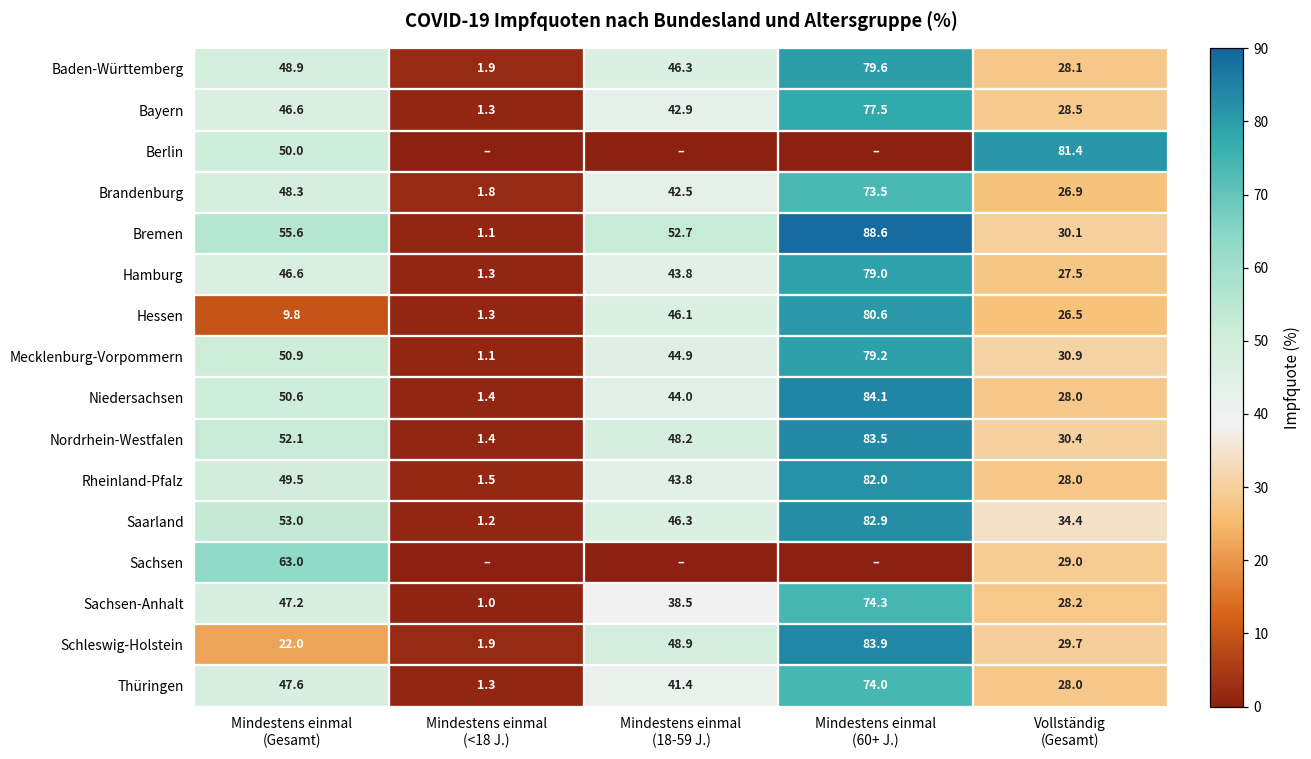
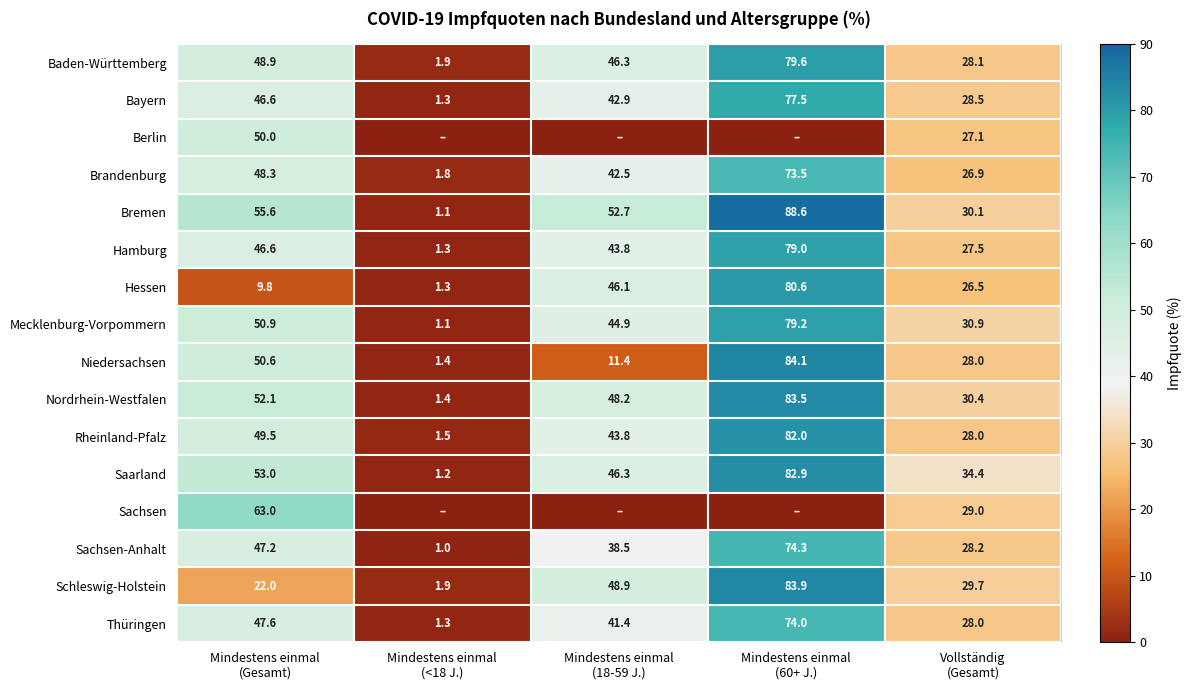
  {
    "Baden-Württemberg": {
      "Mindestens einmal (Gesamt)": 48.9,
      "Mindestens einmal (<18 J.)": 1.9,
      "Mindestens einmal (18-59 J.)": 46.3,
      "Mindestens einmal (60+ J.)": 79.6,
      "Vollständig (Gesamt)": 28.1
    },
    "Bayern": {
      "Mindestens einmal (Gesamt)": 46.6,
      "Mindestens einmal (<18 J.)": 1.3,
      "Mindestens einmal (18-59 J.)": 42.9,
      "Mindestens einmal (60+ J.)": 77.5,
      "Vollständig (Gesamt)": 28.5
    },
    "Berlin": {
      "Mindestens einmal (Gesamt)": 50.0,
-     "Vollständig (Gesamt)": 81.4
+     "Vollständig (Gesamt)": 27.1
    },
    "Brandenburg": {
      "Mindestens einmal (Gesamt)": 48.3,
      "Mindestens einmal (<18 J.)": 1.8,
      "Mindestens einmal (18-59 J.)": 42.5,
      "Mindestens einmal (60+ J.)": 73.5,
      "Vollständig (Gesamt)": 26.9
    },
    "Bremen": {
      "Mindestens einmal (Gesamt)": 55.6,
      "Mindestens einmal (<18 J.)": 1.1,
      "Mindestens einmal (18-59 J.)": 52.7,
      "Mindestens einmal (60+ J.)": 88.6,
      "Vollständig (Gesamt)": 30.1
    },
    "Hamburg": {
      "Mindestens einmal (Gesamt)": 46.6,
      "Mindestens einmal (<18 J.)": 1.3,
      "Mindestens einmal (18-59 J.)": 43.8,
      "Mindestens einmal (60+ J.)": 79.0,
      "Vollständig (Gesamt)": 27.5
    },
    "Hessen": {
      "Mindestens einmal (Gesamt)": 9.8,
      "Mindestens einmal (<18 J.)": 1.3,
      "Mindestens einmal (18-59 J.)": 46.1,
      "Mindestens einmal (60+ J.)": 80.6,
      "Vollständig (Gesamt)": 26.5
    },
    "Mecklenburg-Vorpommern": {
      "Mindestens einmal (Gesamt)": 50.9,
      "Mindestens einmal (<18 J.)": 1.1,
      "Mindestens einmal (18-59 J.)": 44.9,
      "Mindestens einmal (60+ J.)": 79.2,
      "Vollständig (Gesamt)": 30.9
    },
    "Niedersachsen": {
      "Mindestens einmal (Gesamt)": 50.6,
      "Mindestens einmal (<18 J.)": 1.4,
-     "Mindestens einmal (18-59 J.)": 44.0,
+     "Mindestens einmal (18-59 J.)": 11.4,
      "Mindestens einmal (60+ J.)": 84.1,
      "Vollständig (Gesamt)": 28.0
    },
    "Nordrhein-Westfalen": {
      "Mindestens einmal (Gesamt)": 52.1,
      "Mindestens einmal (<18 J.)": 1.4,
      "Mindestens einmal (18-59 J.)": 48.2,
      "Mindestens einmal (60+ J.)": 83.5,
      "Vollständig (Gesamt)": 30.4
    },
    "Rheinland-Pfalz": {
      "Mindestens einmal (Gesamt)": 49.5,
      "Mindestens einmal (<18 J.)": 1.5,
      "Mindestens einmal (18-59 J.)": 43.8,
      "Mindestens einmal (60+ J.)": 82.0,
      "Vollständig (Gesamt)": 28.0
    },
    "Saarland": {
      "Mindestens einmal (Gesamt)": 53.0,
      "Mindestens einmal (<18 J.)": 1.2,
      "Mindestens einmal (18-59 J.)": 46.3,
      "Mindestens einmal (60+ J.)": 82.9,
      "Vollständig (Gesamt)": 34.4
    },
    "Sachsen": {
      "Mindestens einmal (Gesamt)": 63.0,
      "Vollständig (Gesamt)": 29.0
    },
    "Sachsen-Anhalt": {
      "Mindestens einmal (Gesamt)": 47.2,
      "Mindestens einmal (<18 J.)": 1.0,
      "Mindestens einmal (18-59 J.)": 38.5,
      "Mindestens einmal (60+ J.)": 74.3,
      "Vollständig (Gesamt)": 28.2
    },
    "Schleswig-Holstein": {
      "Mindestens einmal (Gesamt)": 22.0,
      "Mindestens einmal (<18 J.)": 1.9,
      "Mindestens einmal (18-59 J.)": 48.9,
      "Mindestens einmal (60+ J.)": 83.9,
      "Vollständig (Gesamt)": 29.7
    },
    "Thüringen": {
      "Mindestens einmal (Gesamt)": 47.6,
      "Mindestens einmal (<18 J.)": 1.3,
      "Mindestens einmal (18-59 J.)": 41.4,
      "Mindestens einmal (60+ J.)": 74.0,
      "Vollständig (Gesamt)": 28.0
    }
  }
